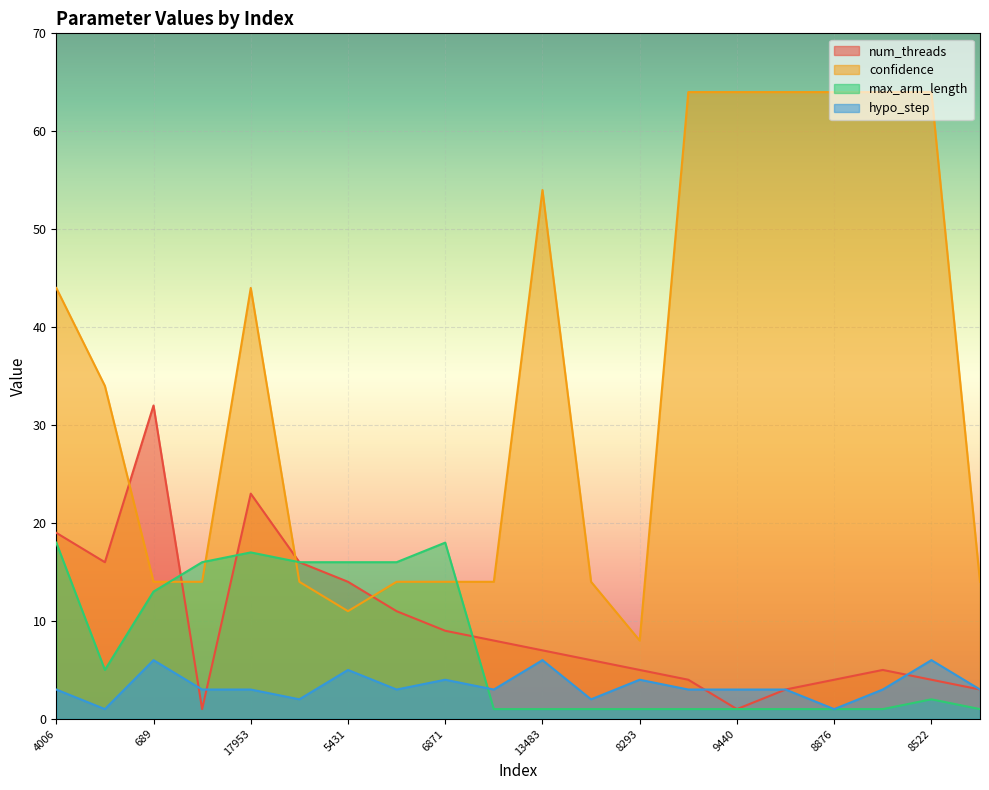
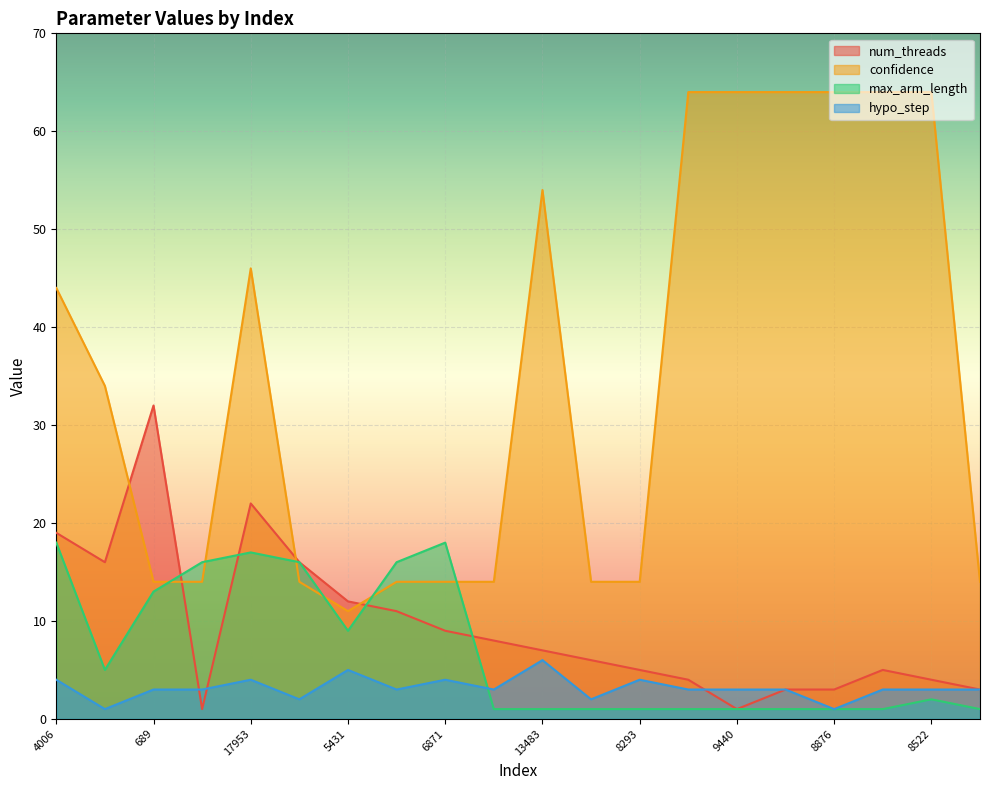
  {
    "num_threads": {
      "4006": 19,
      "689": 32,
-     "17953": 23,
-     "5431": 14,
+     "17953": 22,
+     "5431": 12,
      "6871": 9,
      "13483": 7,
      "8293": 5,
-     "8876": 4,
+     "8876": 3,
      "8522": 4
    },
    "confidence": {
      "4006": 44,
      "689": 14,
-     "17953": 44,
+     "17953": 46,
      "5431": 11,
      "6871": 14,
      "13483": 54,
-     "8293": 8,
+     "8293": 14,
      "9440": 64
    },
    "max_arm_length": {
      "4006": 18,
      "689": 13,
      "17953": 17,
-     "5431": 16,
+     "5431": 9,
      "6871": 18,
      "13483": 1,
      "8293": 1,
      "8522": 2
    },
    "hypo_step": {
-     "4006": 3,
-     "689": 6,
-     "17953": 3,
+     "4006": 4,
+     "689": 3,
+     "17953": 4,
      "5431": 5,
      "6871": 4,
      "13483": 6,
      "8293": 4,
      "9440": 3,
-     "8522": 6
+     "8522": 3
    }
  }
